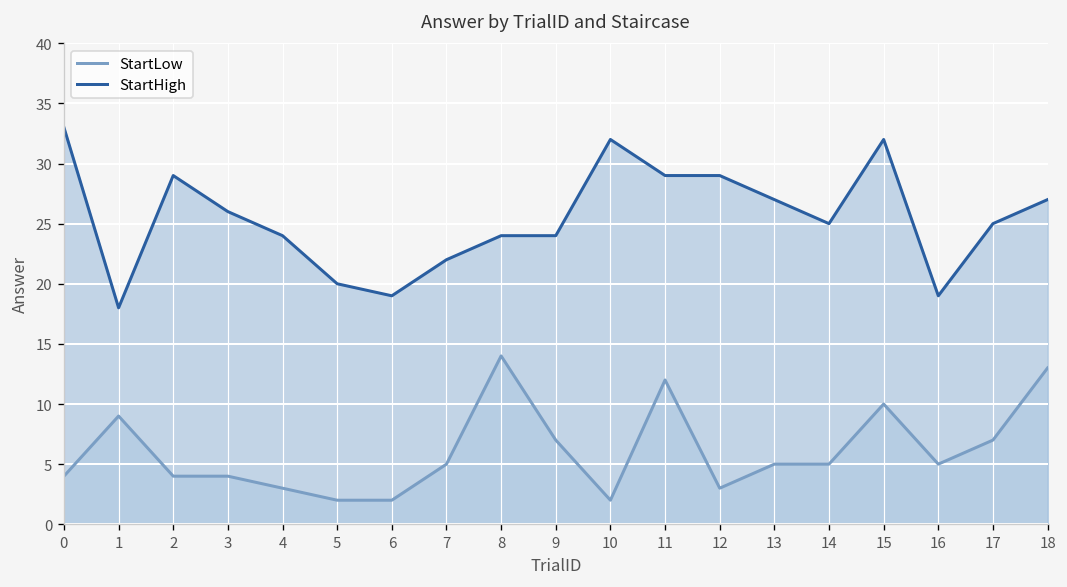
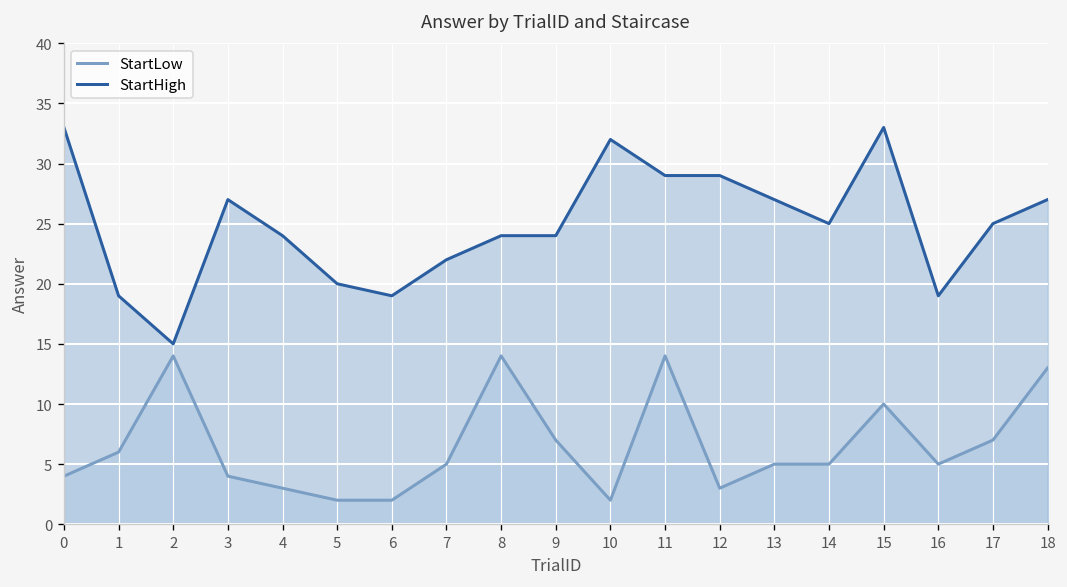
  {
    "StartLow": {
      "0": 4,
-     "1": 9,
-     "2": 4,
+     "1": 6,
+     "2": 14,
      "3": 4,
      "4": 3,
      "5": 2,
      "6": 2,
      "7": 5,
      "8": 14,
      "9": 7,
      "10": 2,
-     "11": 12,
+     "11": 14,
      "12": 3,
      "13": 5,
      "14": 5,
      "15": 10,
      "16": 5,
      "17": 7,
      "18": 13
    },
    "StartHigh": {
      "0": 33,
-     "1": 18,
-     "2": 29,
-     "3": 26,
+     "1": 19,
+     "2": 15,
+     "3": 27,
      "4": 24,
      "5": 20,
      "6": 19,
      "7": 22,
      "8": 24,
      "9": 24,
      "10": 32,
      "11": 29,
      "12": 29,
      "13": 27,
      "14": 25,
-     "15": 32,
+     "15": 33,
      "16": 19,
      "17": 25,
      "18": 27
    }
  }
